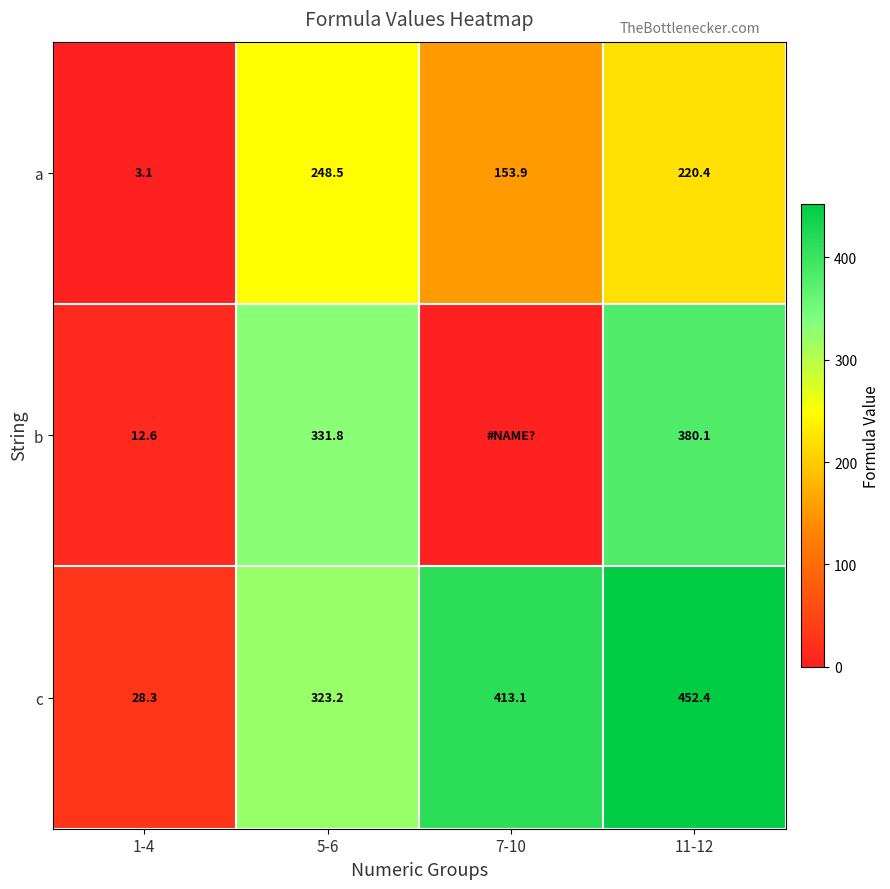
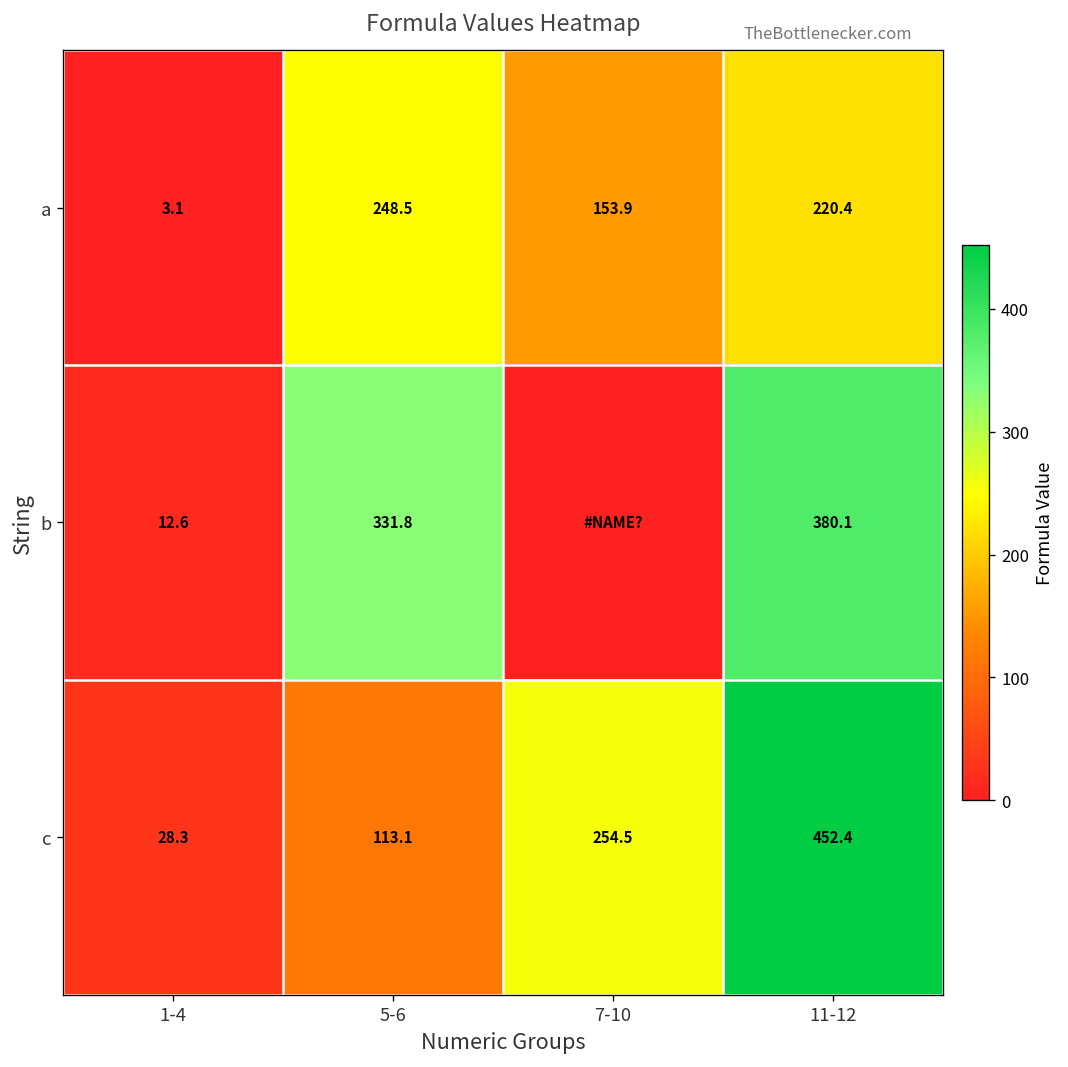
  {
    "a": {
      "1-4": 3.1,
      "5-6": 248.5,
      "7-10": 153.9,
      "11-12": 220.4
    },
    "b": {
      "1-4": 12.6,
      "5-6": 331.8,
      "11-12": 380.1
    },
    "c": {
      "1-4": 28.3,
-     "5-6": 323.2,
-     "7-10": 413.1,
+     "5-6": 113.1,
+     "7-10": 254.5,
      "11-12": 452.4
    }
  }
